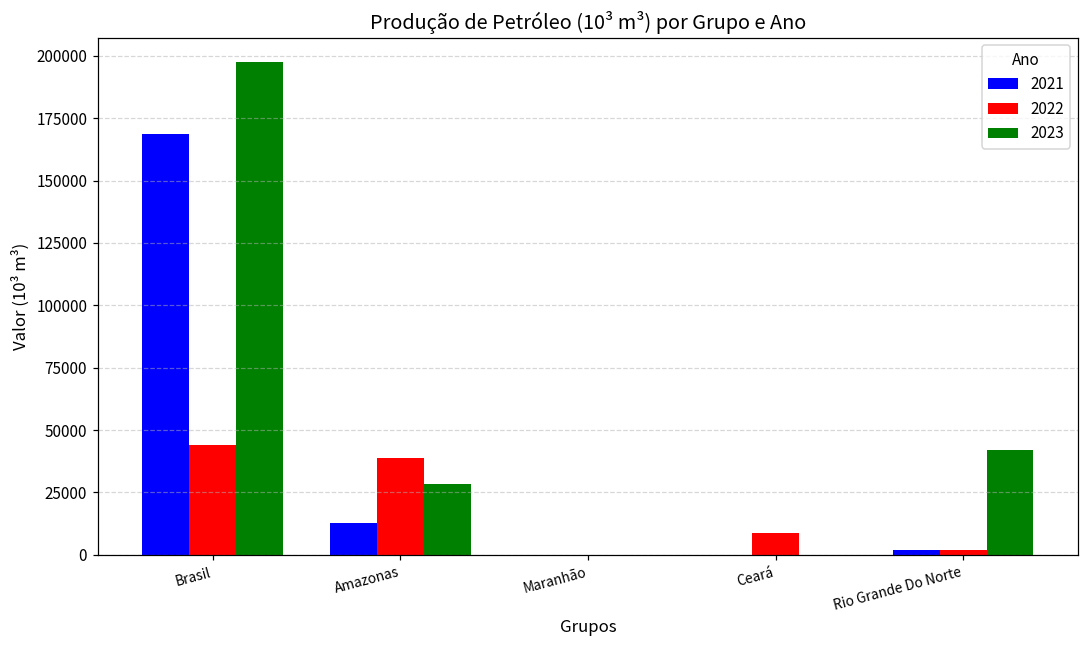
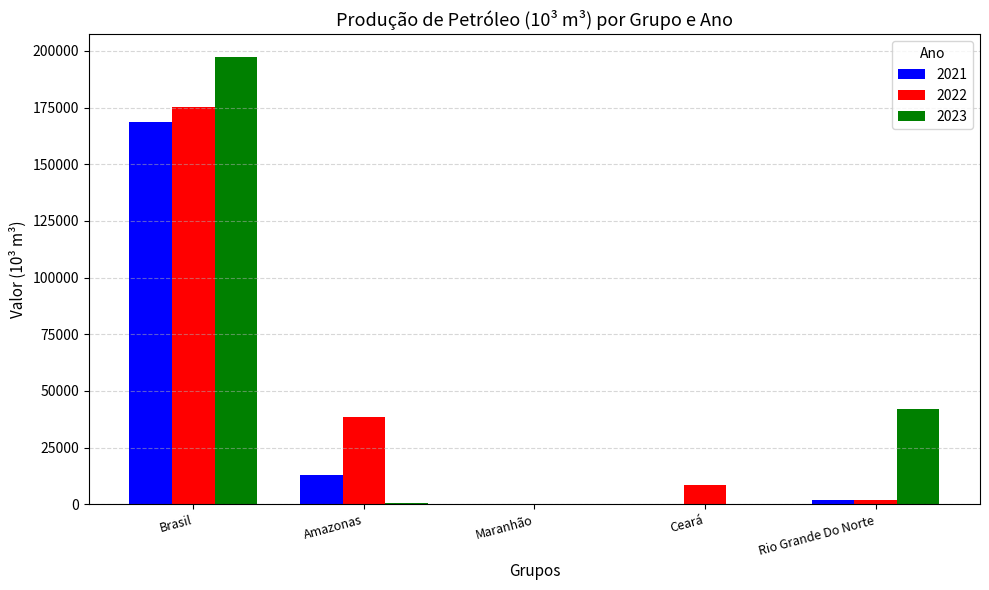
  {
    "2021": {
      "Brasil": 169000,
      "Amazonas": 13000,
      "Rio Grande Do Norte": 2000
    },
    "2022": {
-     "Brasil": 44000,
+     "Brasil": 175000,
      "Amazonas": 39000,
      "Ceará": 9000,
      "Rio Grande Do Norte": 2000
    },
    "2023": {
      "Brasil": 197000,
-     "Amazonas": 28000,
+     "Amazonas": 1000,
      "Rio Grande Do Norte": 42000
    }
  }
